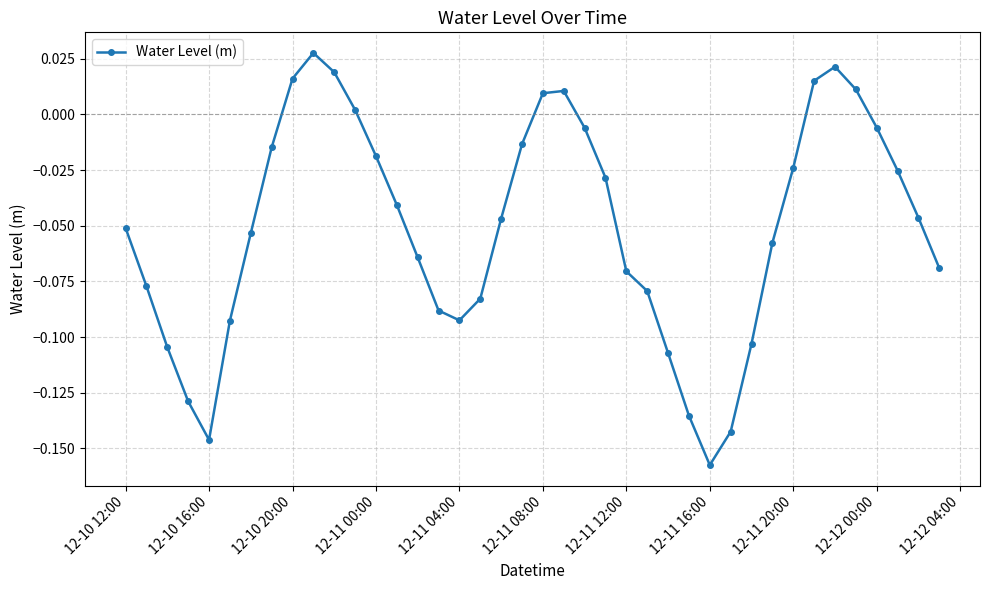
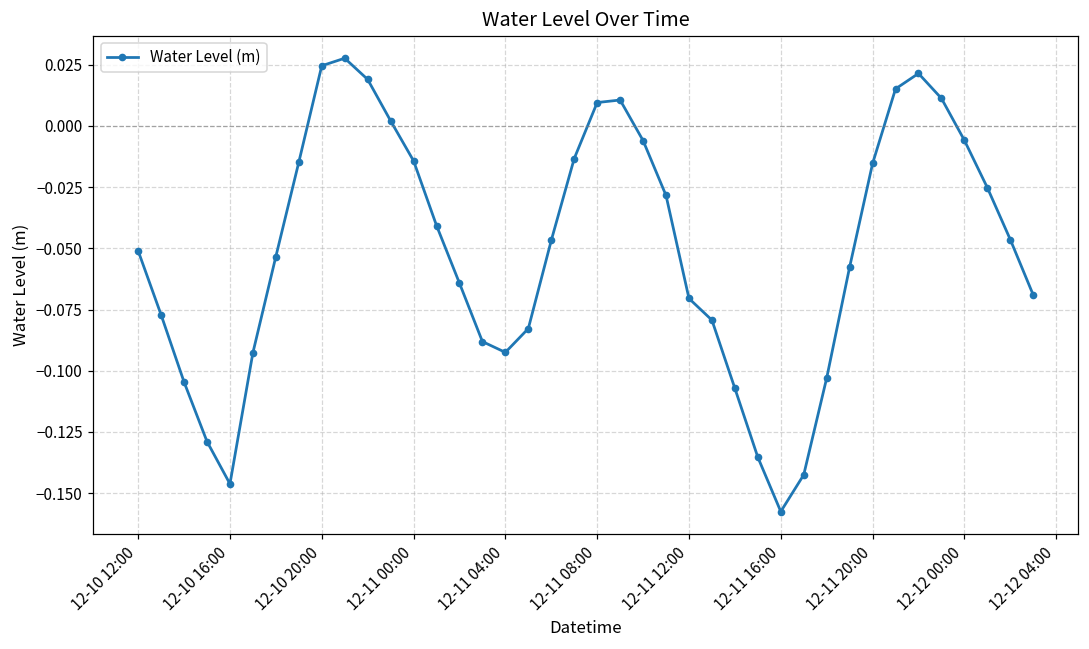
  {
    "12-10 12:00": -0.051,
    "12-10 16:00": -0.146,
-   "12-10 20:00": 0.016,
-   "12-11 00:00": -0.019,
+   "12-10 20:00": 0.025,
+   "12-11 00:00": -0.014,
    "12-11 04:00": -0.093,
    "12-11 08:00": 0.010,
    "12-11 12:00": -0.070,
    "12-11 16:00": -0.158,
-   "12-11 20:00": -0.024,
+   "12-11 20:00": -0.015,
    "12-12 00:00": -0.006
  }
